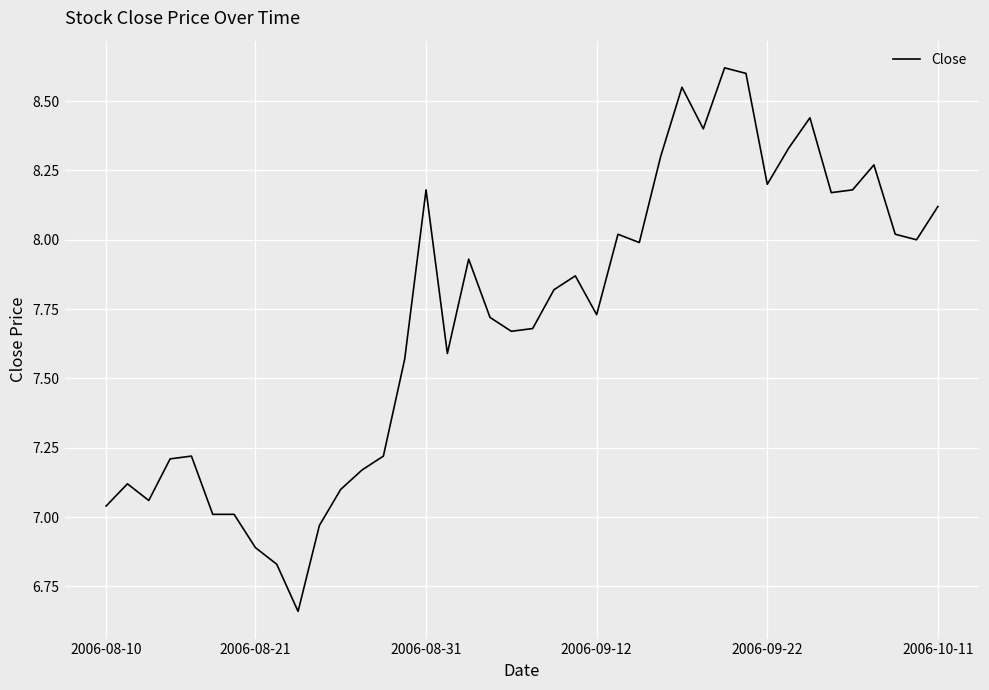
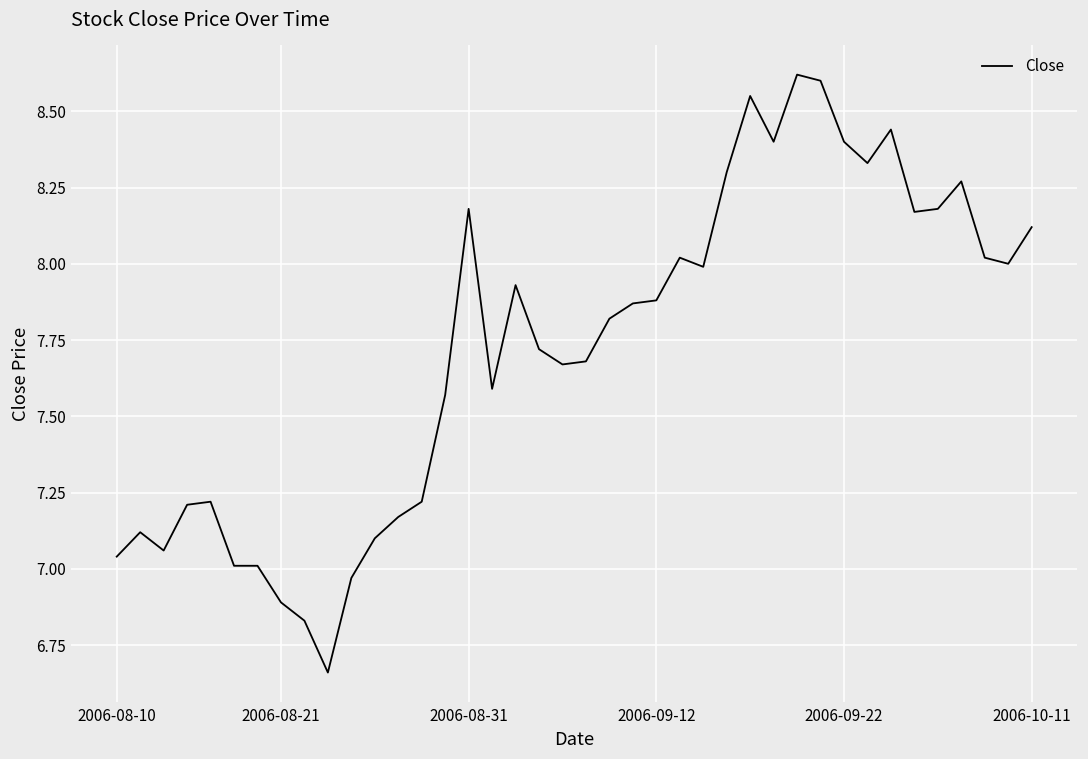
  {
    "2006-08-10": 7.04,
    "2006-08-21": 6.89,
    "2006-08-31": 8.18,
-   "2006-09-12": 7.73,
-   "2006-09-22": 8.2,
+   "2006-09-12": 7.88,
+   "2006-09-22": 8.4,
    "2006-10-11": 8.12
  }
